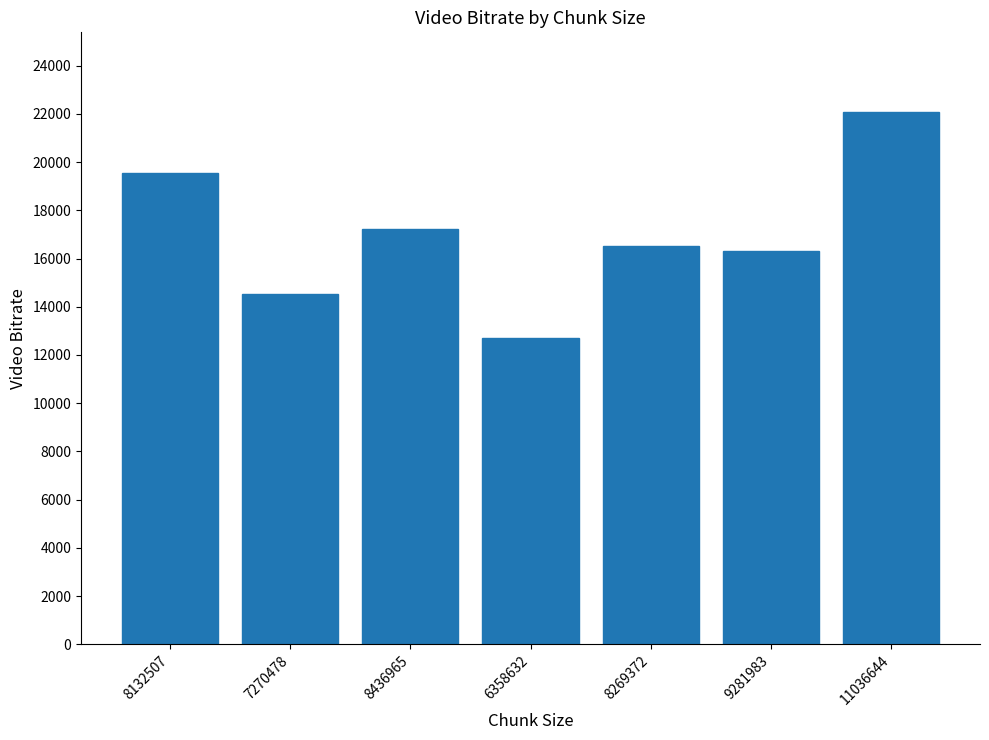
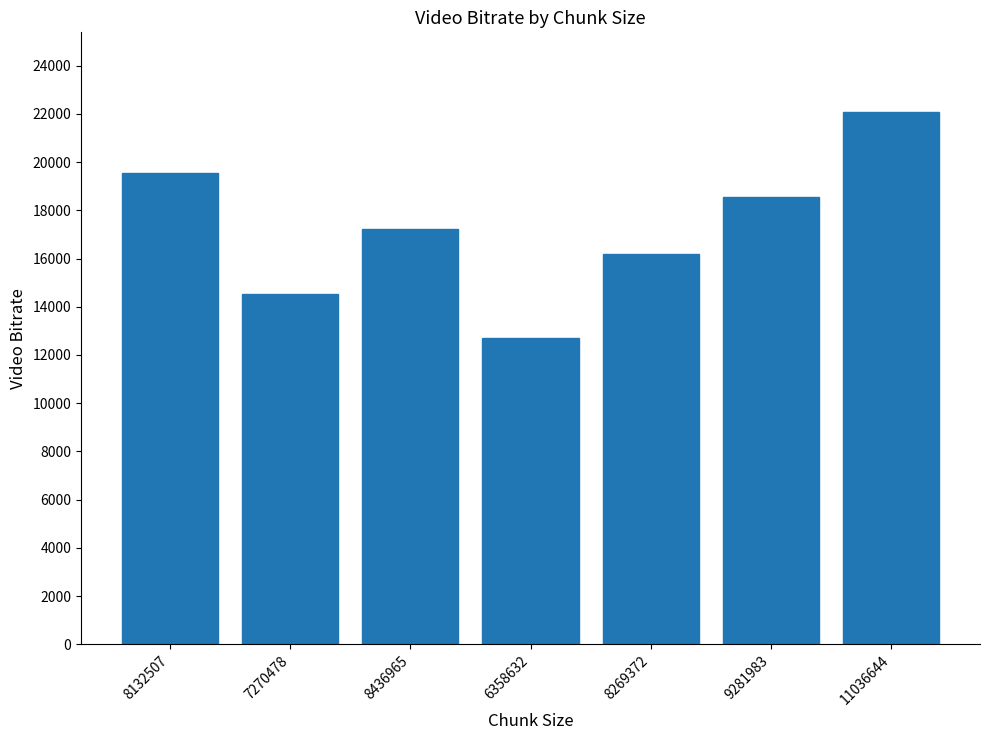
  {
    "8132507": 19600,
    "7270478": 14500,
    "8436965": 17200,
    "6358632": 12700,
-   "8269372": 16500,
-   "9281983": 16300,
+   "8269372": 16200,
+   "9281983": 18600,
    "11036644": 22100
  }
